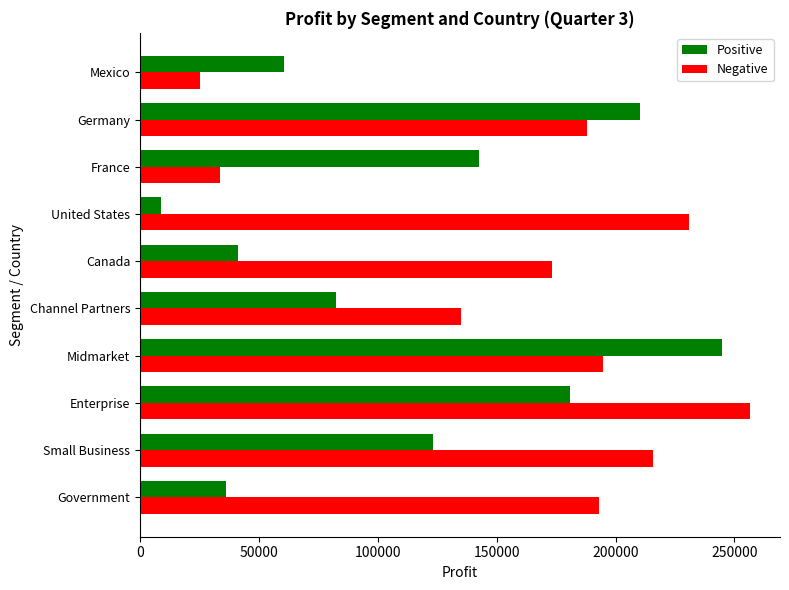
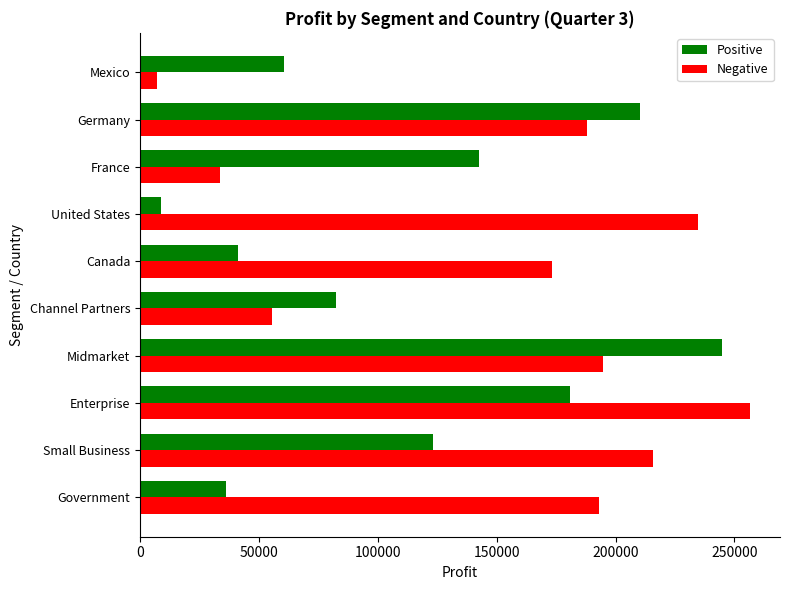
  {
    "Positive": {
      "Mexico": 60000,
      "Germany": 210000,
      "France": 143000,
      "United States": 9000,
      "Canada": 41000,
      "Channel Partners": 82000,
      "Midmarket": 245000,
      "Enterprise": 181000,
      "Small Business": 123000,
      "Government": 36000
    },
    "Negative": {
-     "Mexico": 25000,
+     "Mexico": 7000,
      "Germany": 188000,
      "France": 34000,
-     "United States": 231000,
+     "United States": 235000,
      "Canada": 173000,
-     "Channel Partners": 135000,
+     "Channel Partners": 56000,
      "Midmarket": 195000,
      "Enterprise": 256000,
      "Small Business": 216000,
      "Government": 193000
    }
  }
